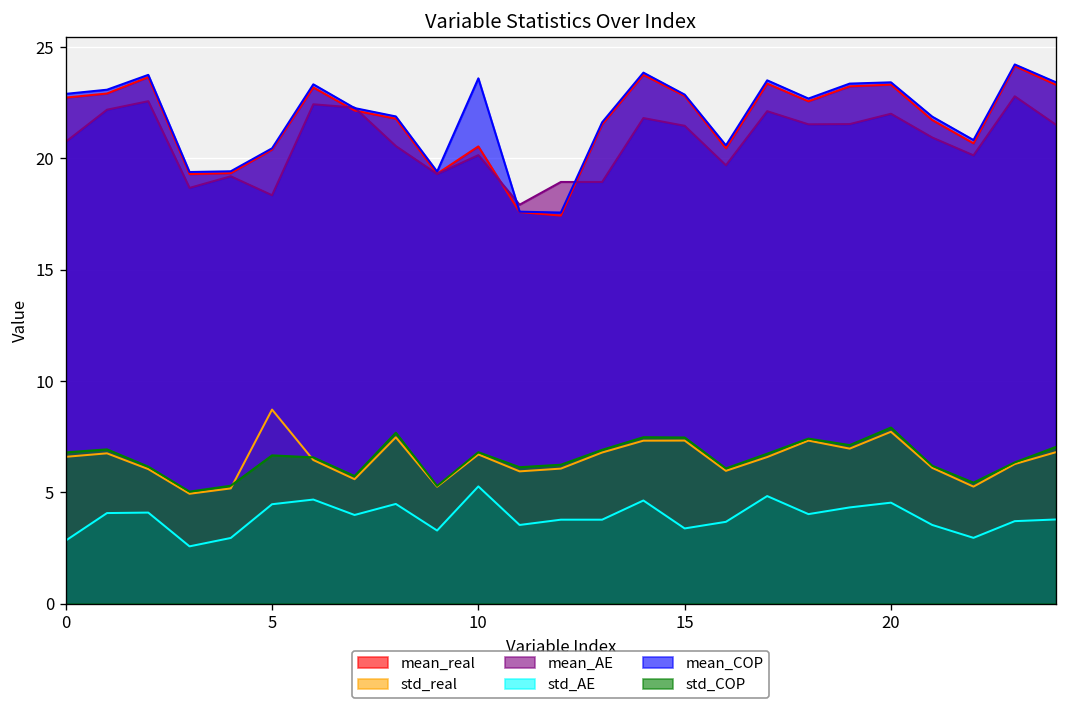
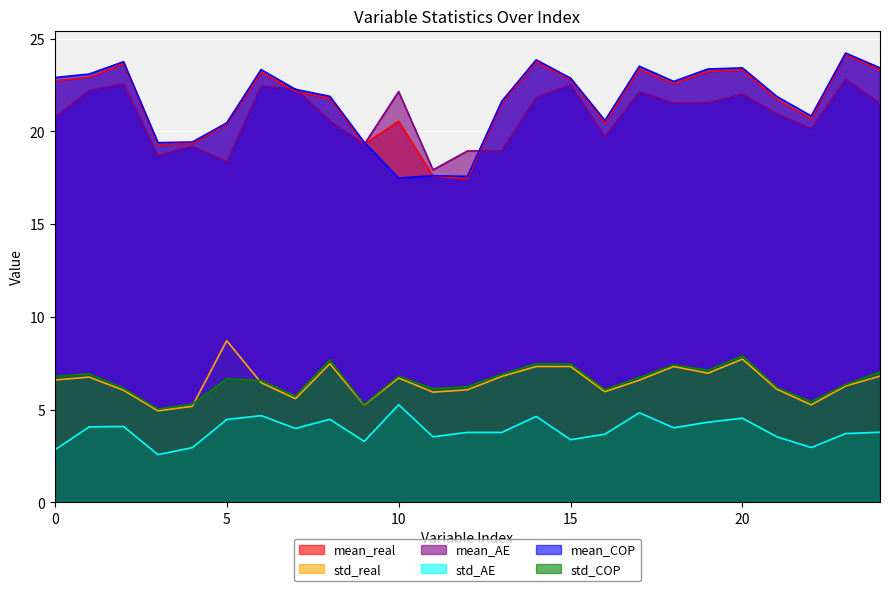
  {
    "mean_real": {
      "0": 22.7,
      "10": 20.5
    },
    "std_real": {
      "0": 6.6,
      "5": 8.7,
      "15": 7.3,
      "20": 7.7
    },
    "mean_AE": {
      "0": 20.7,
      "5": 18.3,
-     "10": 20.2,
-     "15": 21.5,
+     "10": 22.1,
+     "15": 22.5,
      "20": 22.0
    },
    "std_AE": {
      "0": 2.8,
      "5": 4.5,
      "10": 5.3,
      "15": 3.4,
      "20": 4.5
    },
    "mean_COP": {
      "0": 22.9,
-     "10": 23.6
+     "10": 17.5
    },
    "std_COP": {
      "0": 6.8,
      "5": 6.7,
      "15": 7.5,
      "20": 7.9
    }
  }
